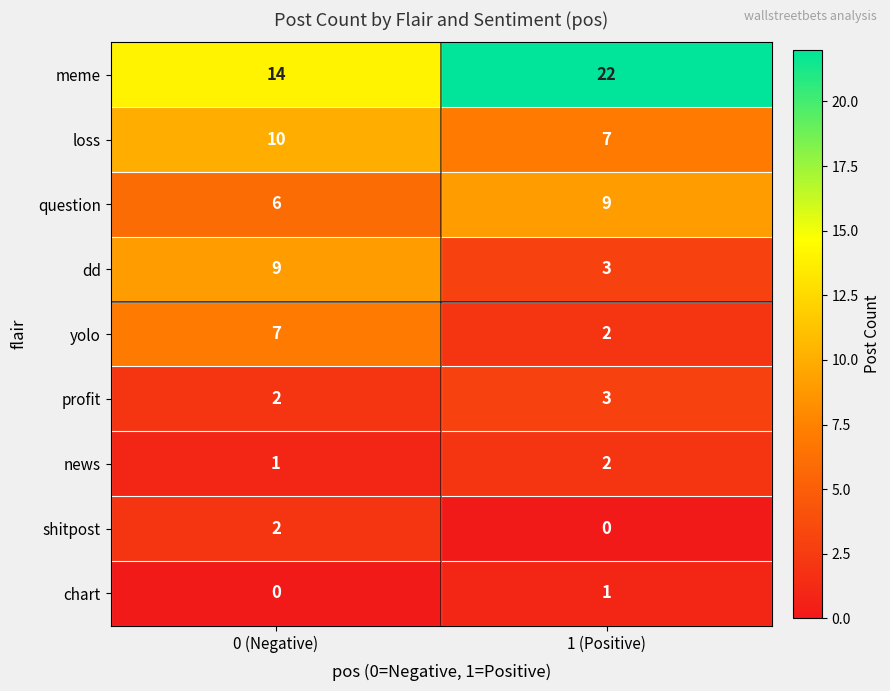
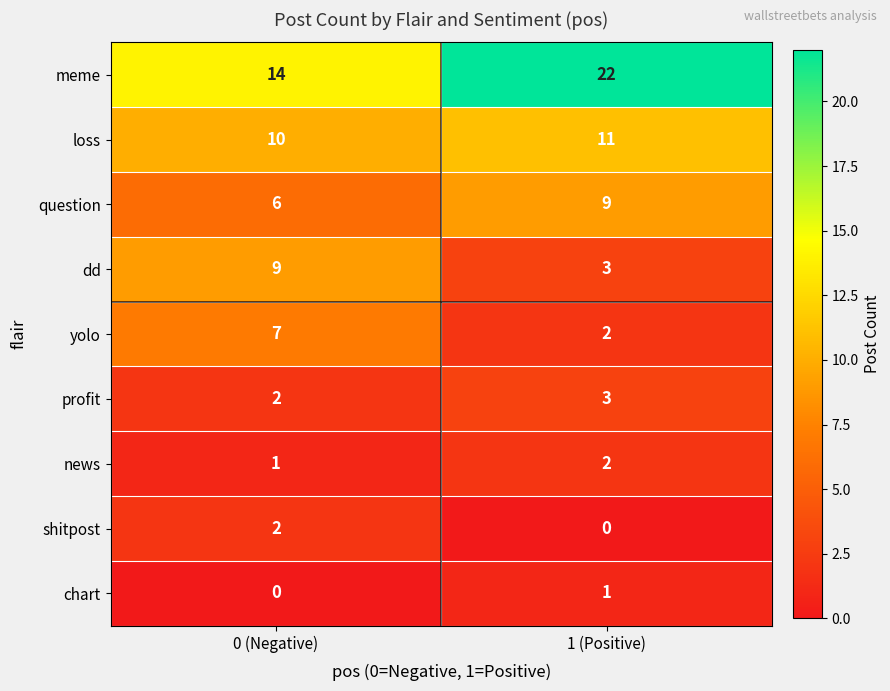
  {
    "meme": {
      "0 (Negative)": 14,
      "1 (Positive)": 22
    },
    "loss": {
      "0 (Negative)": 10,
-     "1 (Positive)": 7
+     "1 (Positive)": 11
    },
    "question": {
      "0 (Negative)": 6,
      "1 (Positive)": 9
    },
    "dd": {
      "0 (Negative)": 9,
      "1 (Positive)": 3
    },
    "yolo": {
      "0 (Negative)": 7,
      "1 (Positive)": 2
    },
    "profit": {
      "0 (Negative)": 2,
      "1 (Positive)": 3
    },
    "news": {
      "0 (Negative)": 1,
      "1 (Positive)": 2
    },
    "shitpost": {
      "0 (Negative)": 2,
      "1 (Positive)": 0
    },
    "chart": {
      "0 (Negative)": 0,
      "1 (Positive)": 1
    }
  }
